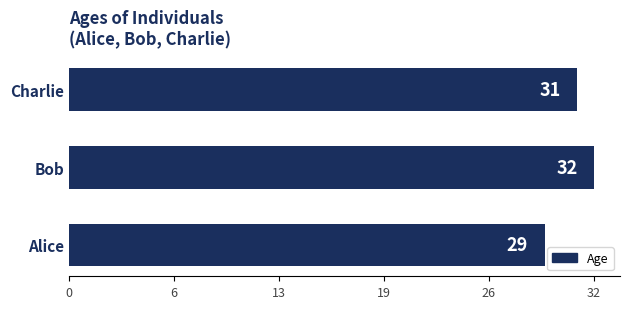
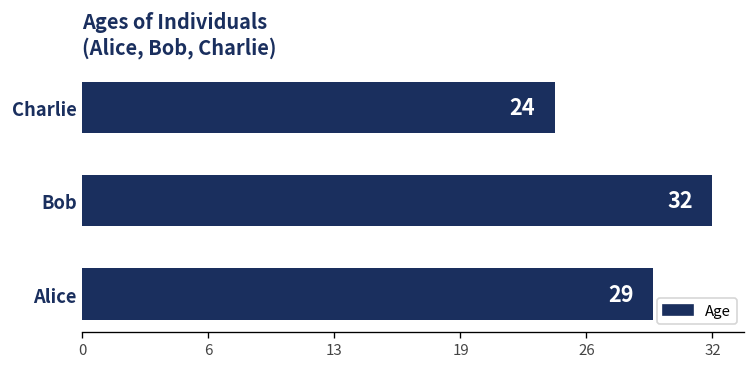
  {
-   "Charlie": 31,
+   "Charlie": 24,
    "Bob": 32,
    "Alice": 29
  }
